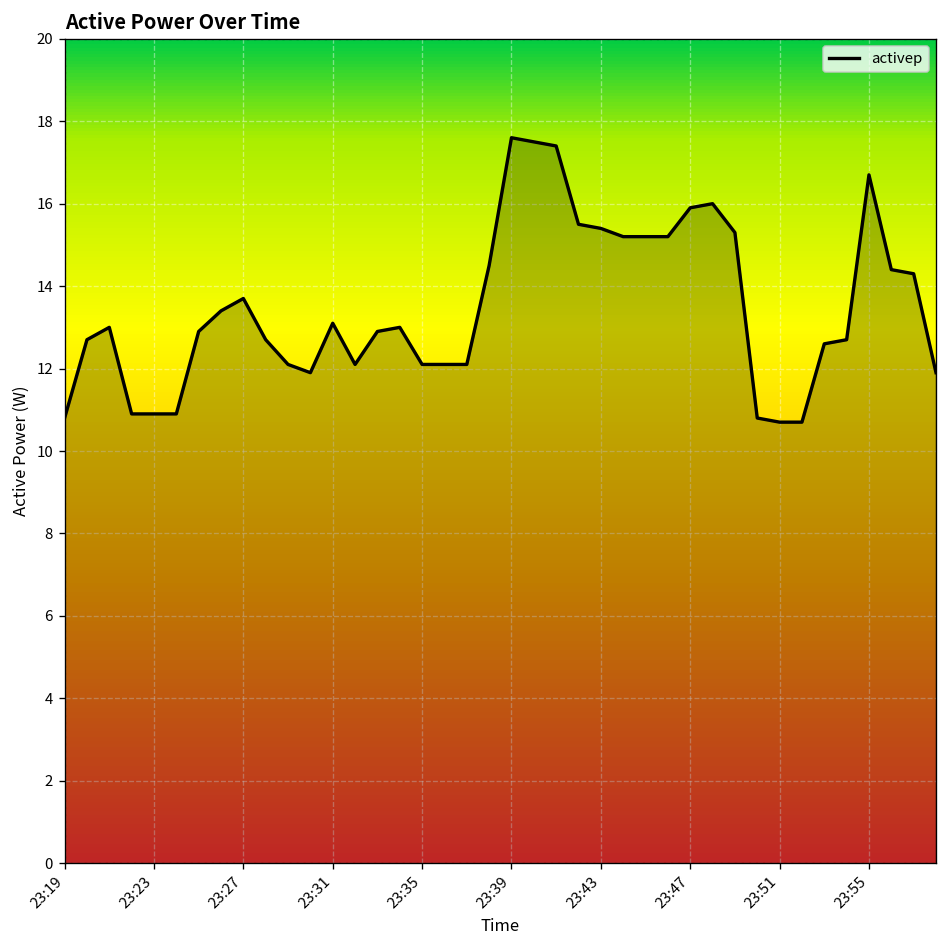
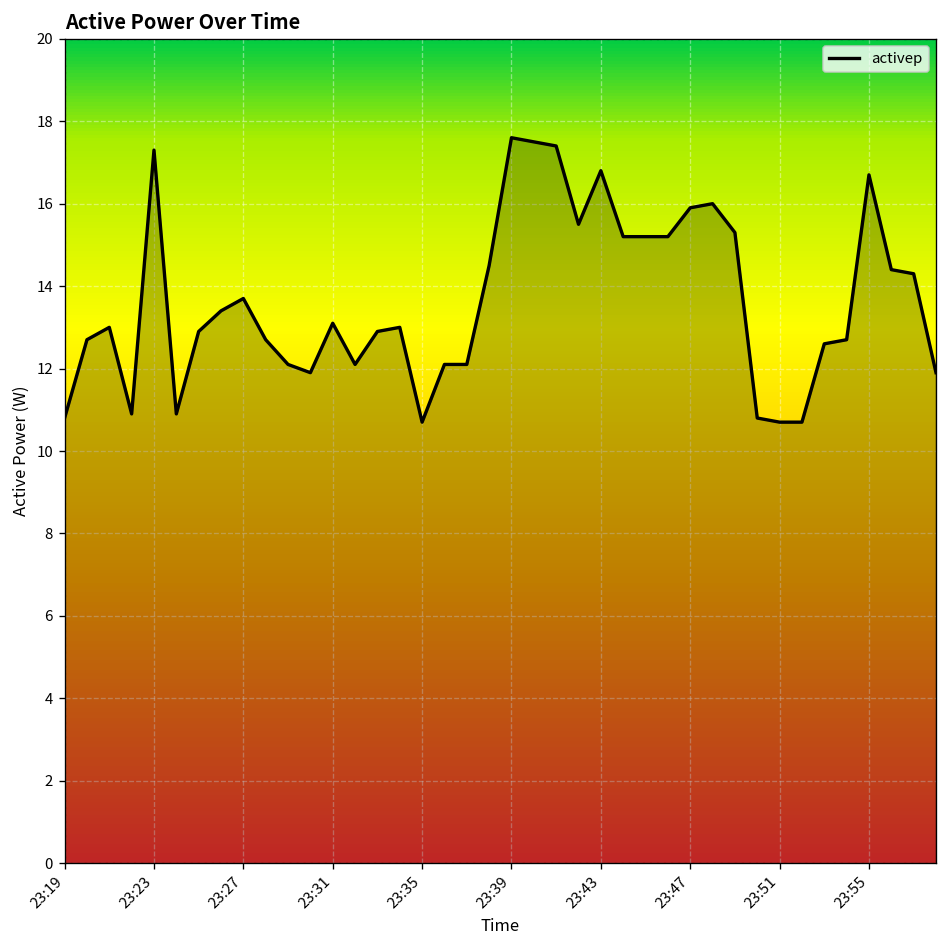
  {
    "23:19": 10.8,
-   "23:23": 10.9,
+   "23:23": 17.3,
    "23:27": 13.7,
    "23:31": 13.1,
-   "23:35": 12.1,
+   "23:35": 10.7,
    "23:39": 17.6,
-   "23:43": 15.4,
+   "23:43": 16.8,
    "23:47": 15.9,
    "23:51": 10.7,
    "23:55": 16.7
  }
